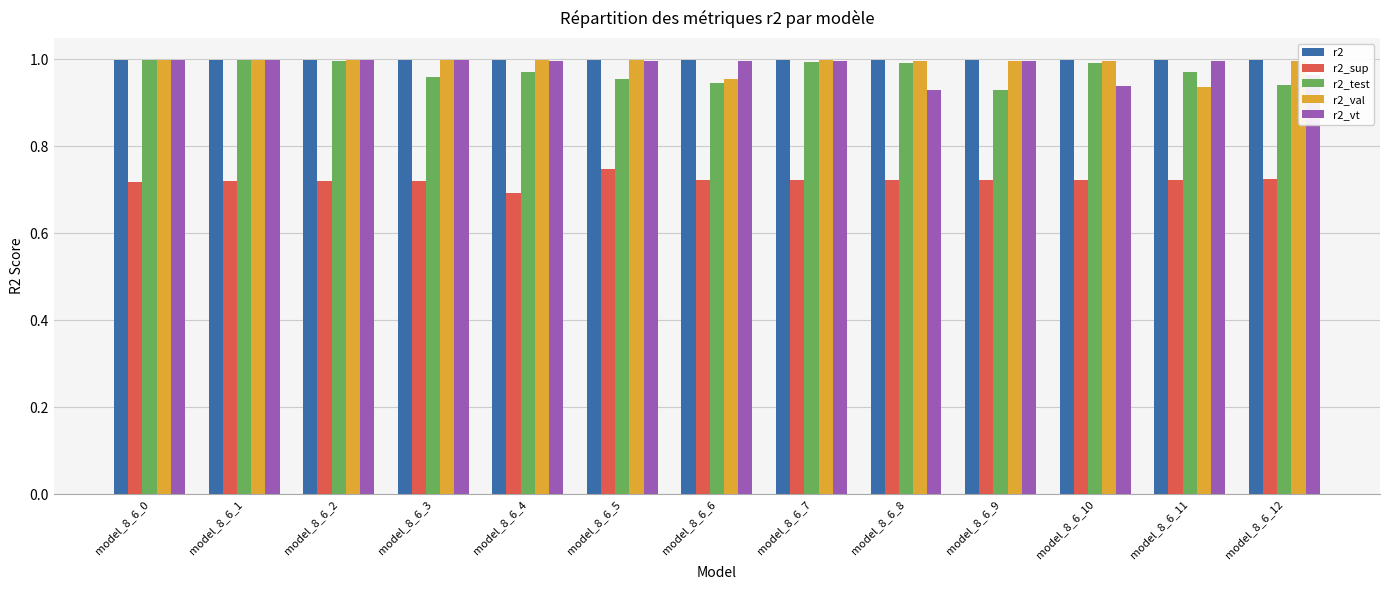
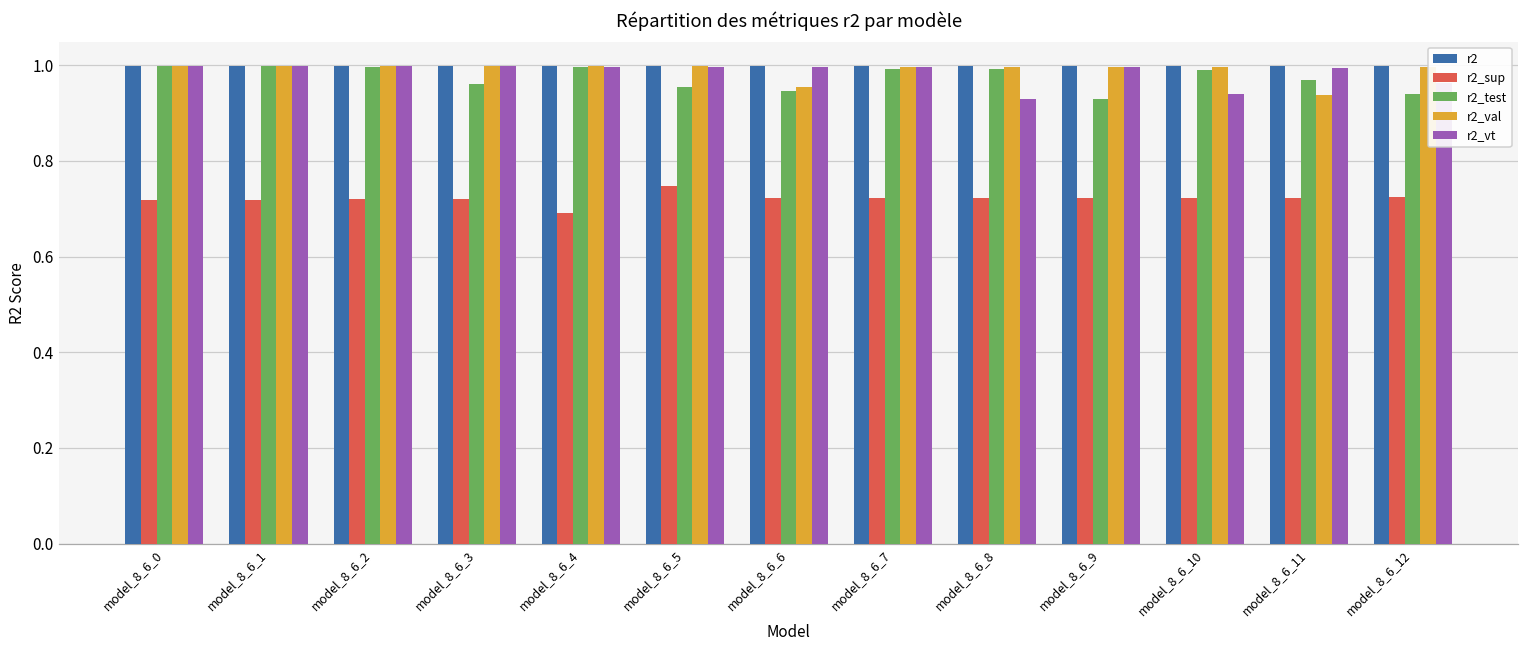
  {
    "r2": {
      "model_8_6_0": 1.00,
      "model_8_6_1": 1.00,
      "model_8_6_2": 1.00,
      "model_8_6_3": 1.00,
      "model_8_6_4": 1.00,
      "model_8_6_5": 1.00,
      "model_8_6_6": 1.00,
      "model_8_6_7": 1.00,
      "model_8_6_8": 1.00,
      "model_8_6_9": 1.00,
      "model_8_6_10": 1.00,
      "model_8_6_11": 1.00,
      "model_8_6_12": 1.00
    },
    "r2_sup": {
      "model_8_6_0": 0.72,
      "model_8_6_1": 0.72,
      "model_8_6_2": 0.72,
      "model_8_6_3": 0.72,
      "model_8_6_4": 0.69,
      "model_8_6_5": 0.75,
      "model_8_6_6": 0.72,
      "model_8_6_7": 0.72,
      "model_8_6_8": 0.72,
      "model_8_6_9": 0.72,
      "model_8_6_10": 0.72,
      "model_8_6_11": 0.72,
      "model_8_6_12": 0.72
    },
    "r2_test": {
      "model_8_6_0": 1.00,
      "model_8_6_1": 1.00,
      "model_8_6_2": 1.00,
      "model_8_6_3": 0.96,
-     "model_8_6_4": 0.97,
+     "model_8_6_4": 1.00,
      "model_8_6_5": 0.96,
      "model_8_6_6": 0.95,
      "model_8_6_7": 0.99,
      "model_8_6_8": 0.99,
      "model_8_6_9": 0.93,
      "model_8_6_10": 0.99,
      "model_8_6_11": 0.97,
      "model_8_6_12": 0.94
    },
    "r2_val": {
      "model_8_6_0": 1.00,
      "model_8_6_1": 1.00,
      "model_8_6_2": 1.00,
      "model_8_6_3": 1.00,
      "model_8_6_4": 1.00,
      "model_8_6_5": 1.00,
      "model_8_6_6": 0.96,
      "model_8_6_7": 1.00,
      "model_8_6_8": 1.00,
      "model_8_6_9": 1.00,
      "model_8_6_10": 1.00,
      "model_8_6_11": 0.94
    },
    "r2_vt": {
      "model_8_6_0": 1.00,
      "model_8_6_1": 1.00,
      "model_8_6_2": 1.00,
      "model_8_6_3": 1.00,
      "model_8_6_4": 1.00,
      "model_8_6_5": 1.00,
      "model_8_6_6": 1.00,
      "model_8_6_7": 1.00,
      "model_8_6_8": 0.93,
      "model_8_6_9": 1.00,
      "model_8_6_10": 0.94,
      "model_8_6_11": 0.99
    }
  }
